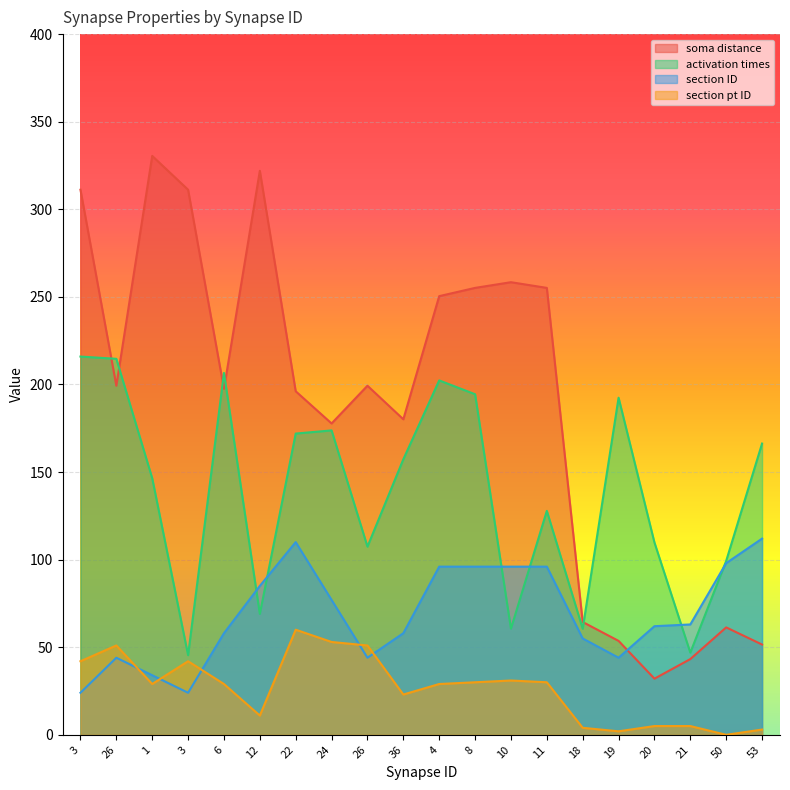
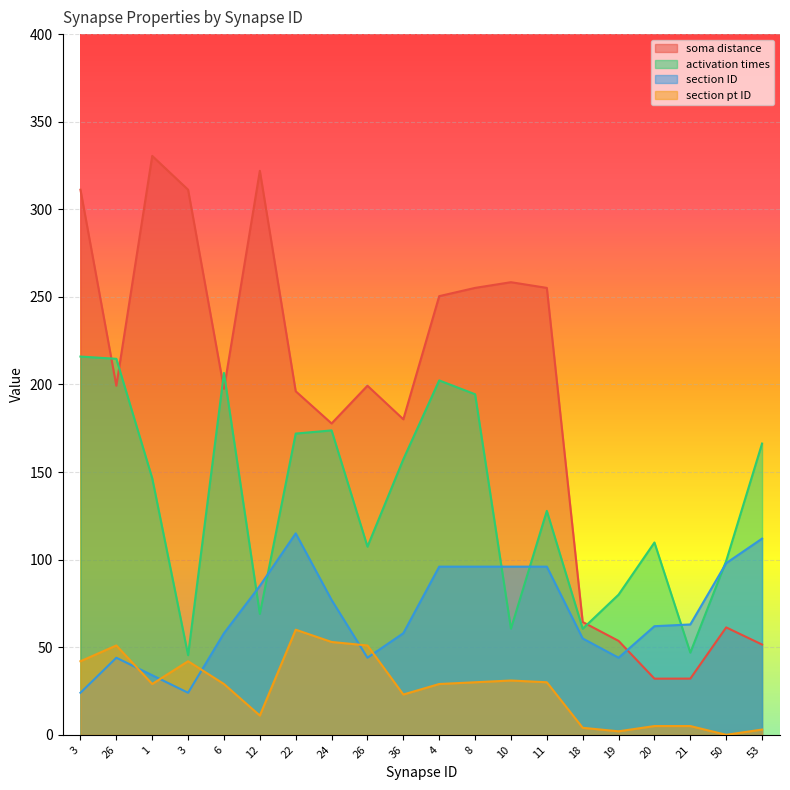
  {
    "soma distance": {
      "1": 330,
      "6": 198,
      "12": 322,
      "22": 196,
      "24": 178,
      "36": 180,
      "4": 250,
      "8": 255,
      "10": 258,
      "11": 255,
      "18": 64,
      "19": 54,
      "20": 32,
-     "21": 43,
+     "21": 32,
      "50": 61,
      "53": 52
    },
    "activation times": {
      "1": 146,
      "6": 207,
      "12": 69,
      "22": 172,
      "24": 174,
      "36": 157,
      "4": 202,
      "8": 194,
      "10": 61,
      "11": 128,
      "18": 61,
-     "19": 192,
+     "19": 80,
      "20": 110,
      "21": 47,
      "53": 166
    },
    "section ID": {
      "1": 34,
      "6": 58,
      "12": 85,
-     "22": 110,
+     "22": 115,
      "24": 77,
      "36": 58,
      "4": 96,
      "8": 96,
      "10": 96,
      "11": 96,
      "18": 55,
      "19": 44,
      "20": 62,
      "21": 63,
      "53": 112
    },
    "section pt ID": {
      "1": 29,
      "6": 29,
      "12": 11,
      "22": 60,
      "24": 53,
      "36": 23,
      "4": 29,
      "8": 30,
      "10": 31,
      "11": 30,
      "18": 4,
      "19": 2,
      "20": 5,
      "21": 5,
      "50": 0,
      "53": 3
    }
  }
